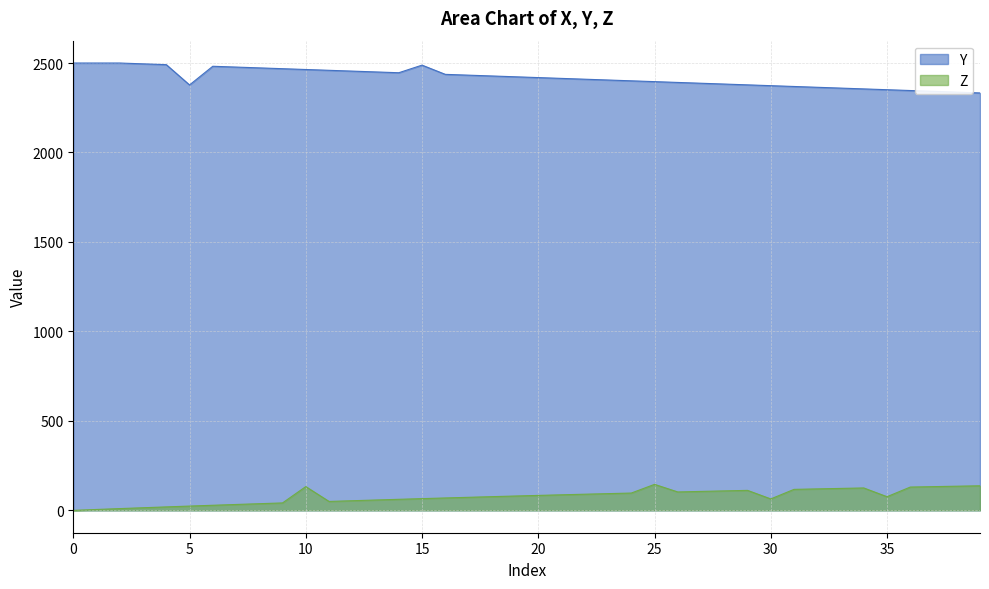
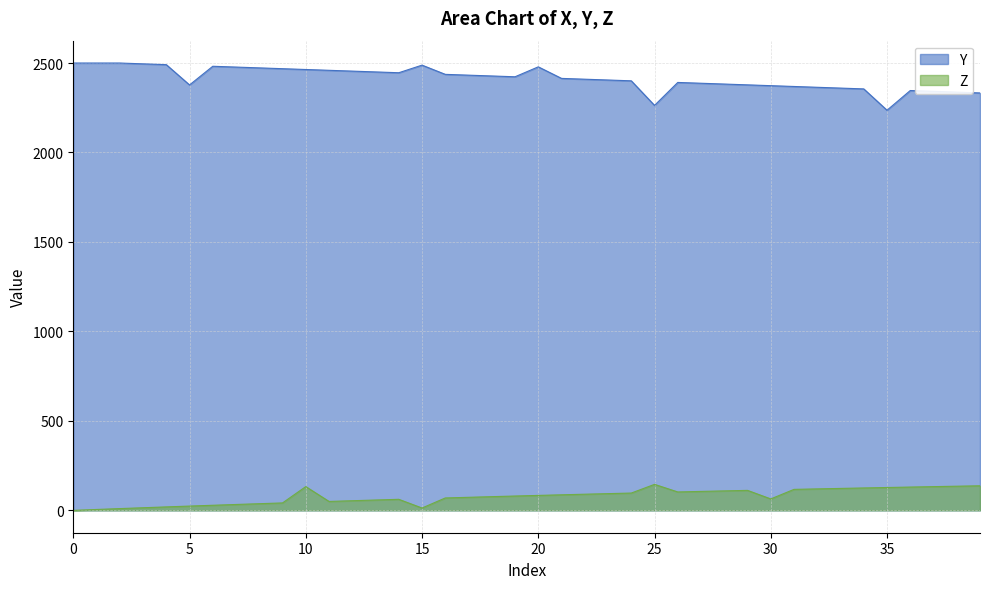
  {
    "Y": {
      "0": 2500,
      "5": 2380,
      "10": 2460,
      "15": 2490,
-     "20": 2420,
-     "25": 2400,
+     "20": 2480,
+     "25": 2260,
      "30": 2370,
-     "35": 2350
+     "35": 2240
    },
    "Z": {
      "0": 0,
      "5": 20,
      "10": 130,
-     "15": 70,
+     "15": 10,
      "20": 80,
      "25": 150,
      "30": 60,
-     "35": 80
+     "35": 130
    }
  }
